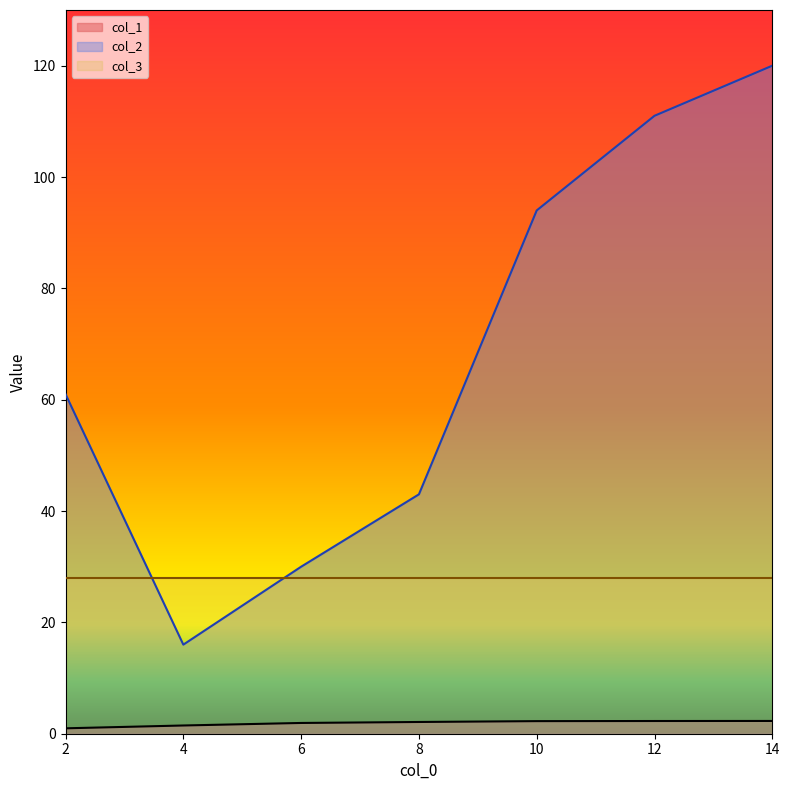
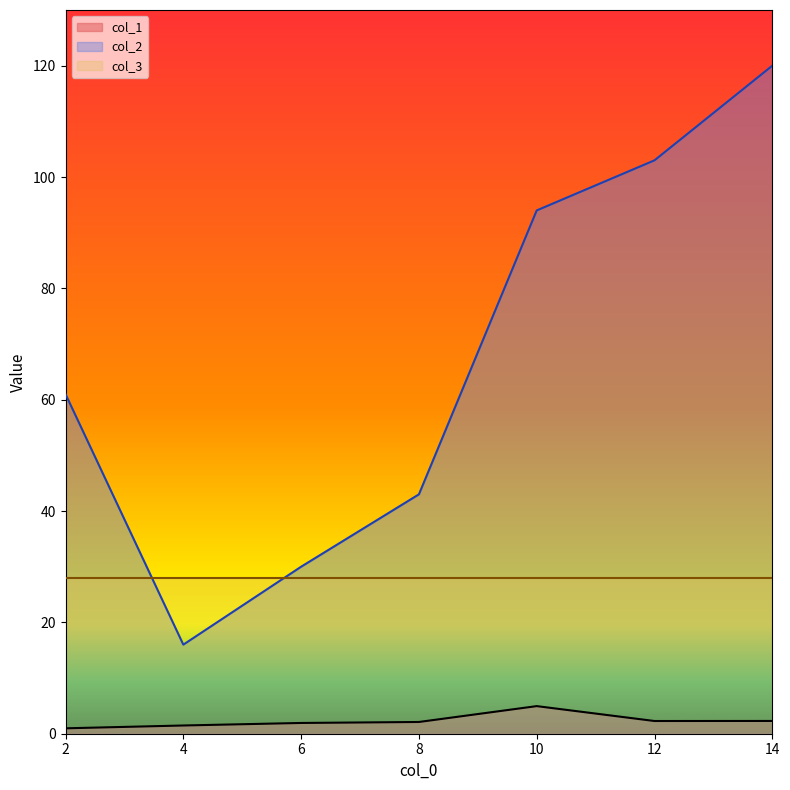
  {
    "col_1": {
      "2": 1,
      "4": 1,
      "6": 2,
      "8": 2,
-     "10": 2,
+     "10": 5,
      "12": 2,
      "14": 2
    },
    "col_2": {
      "2": 61,
      "4": 16,
      "6": 30,
      "8": 43,
      "10": 94,
-     "12": 111,
+     "12": 103,
      "14": 120
    },
    "col_3": {
      "2": 28,
      "4": 28,
      "6": 28,
      "8": 28,
      "10": 28,
      "12": 28,
      "14": 28
    }
  }
